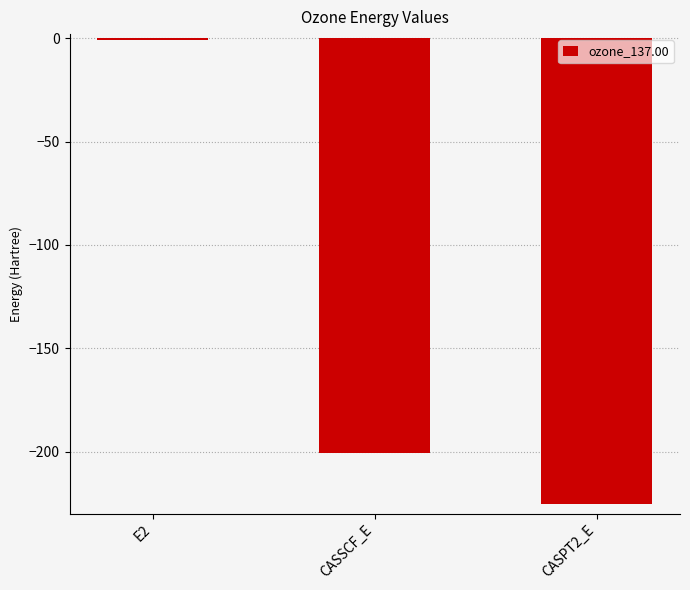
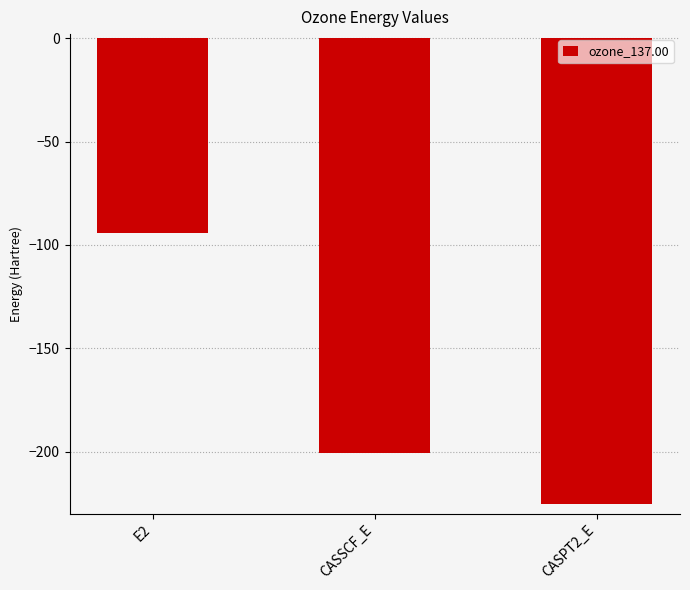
  {
-   "E2": -1,
+   "E2": -94,
    "CASSCF_E": -201,
    "CASPT2_E": -225
  }
